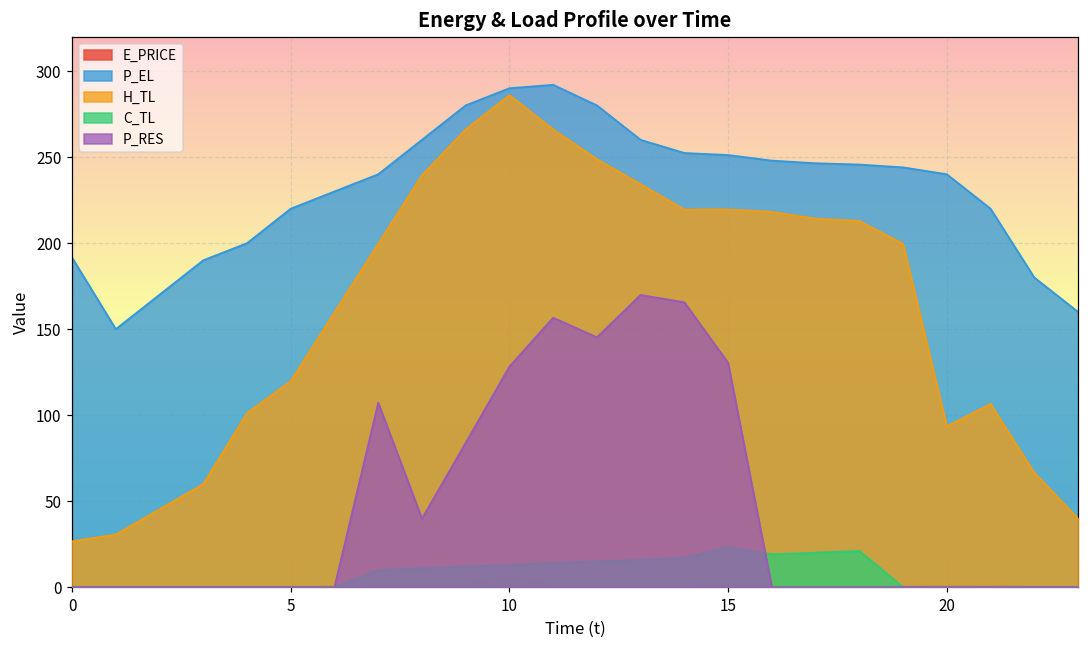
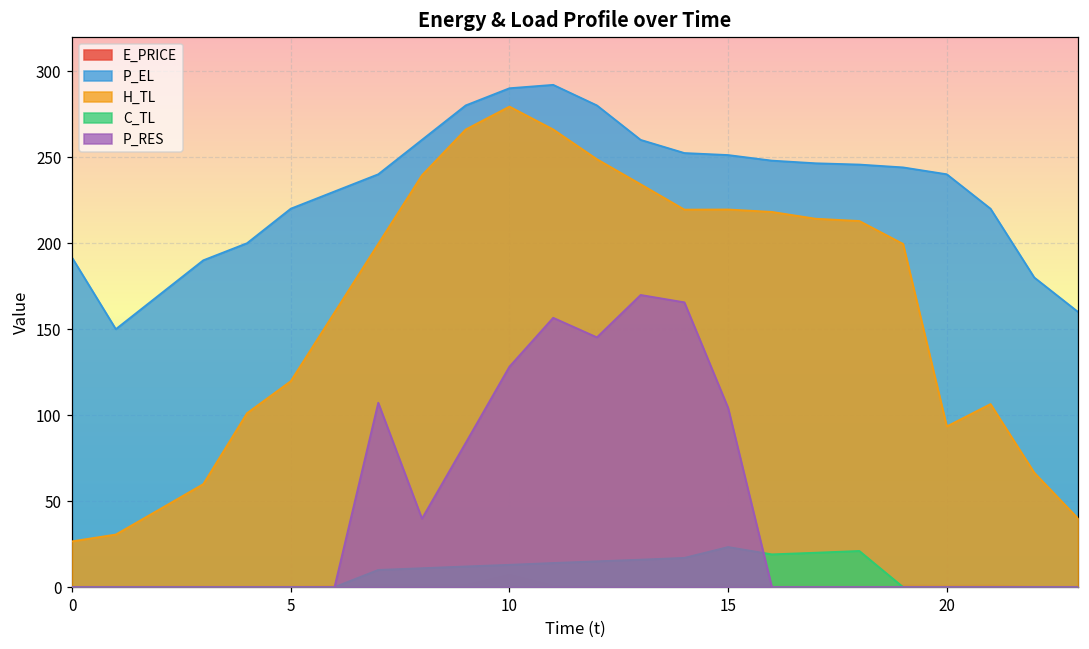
  {
    "E_PRICE": {
      "10": 7,
      "15": 1
    },
    "P_EL": {
      "0": 192,
      "5": 220,
      "10": 290,
      "15": 251,
      "20": 240
    },
    "H_TL": {
      "0": 27,
      "5": 120,
-     "10": 286,
+     "10": 279,
      "15": 220,
      "20": 93
    },
    "C_TL": {
      "10": 13,
      "15": 23
    },
    "P_RES": {
      "10": 128,
-     "15": 130
+     "15": 104
    }
  }
